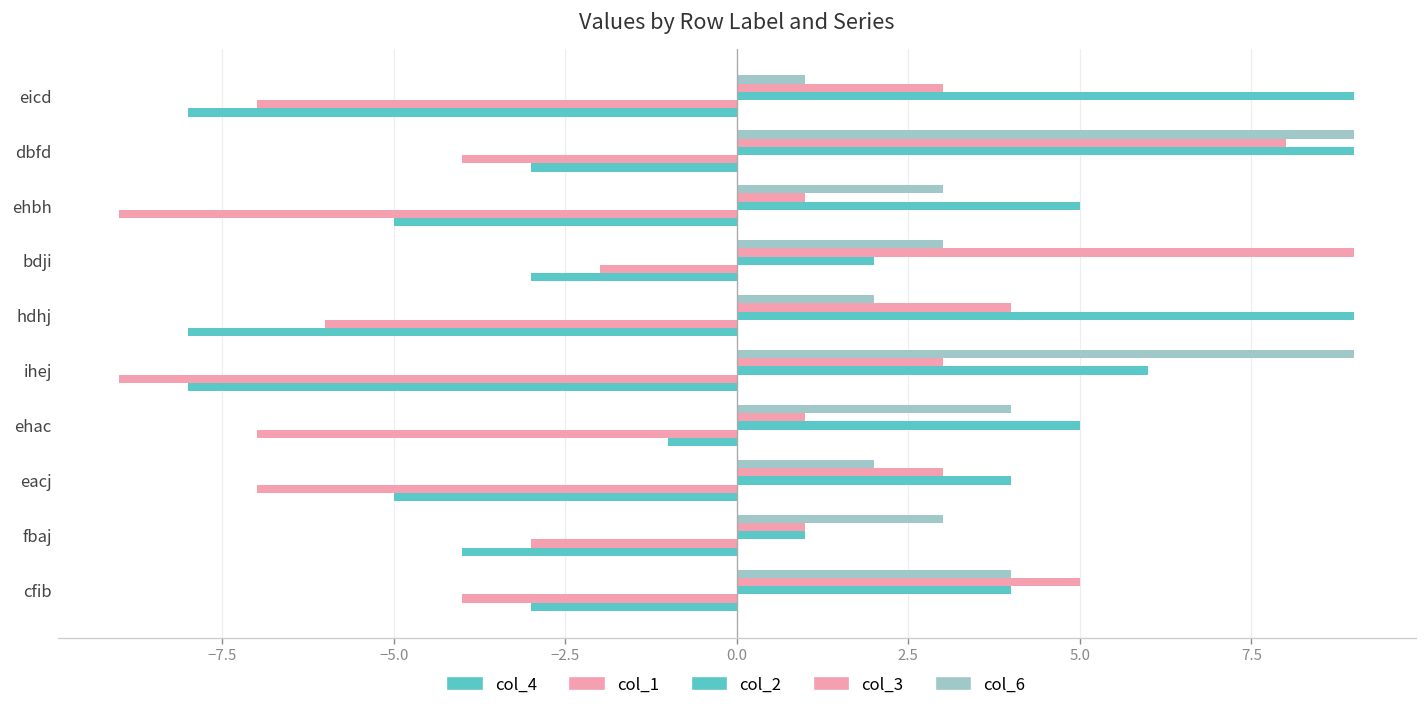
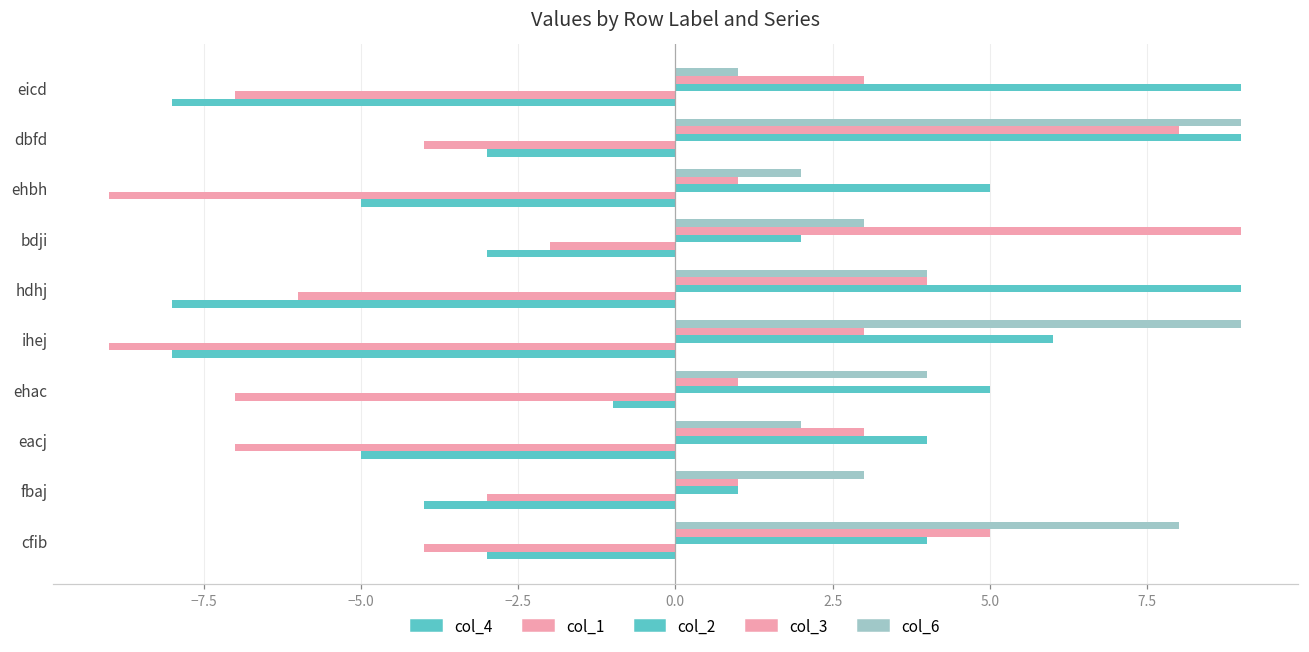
  {
    "col_6": {
      "eicd": 1,
      "dbfd": 9,
-     "ehbh": 3,
+     "ehbh": 2,
      "bdji": 3,
-     "hdhj": 2,
+     "hdhj": 4,
      "ihej": 9,
      "ehac": 4,
      "eacj": 2,
      "fbaj": 3,
-     "cfib": 4
+     "cfib": 8
    }
  }
